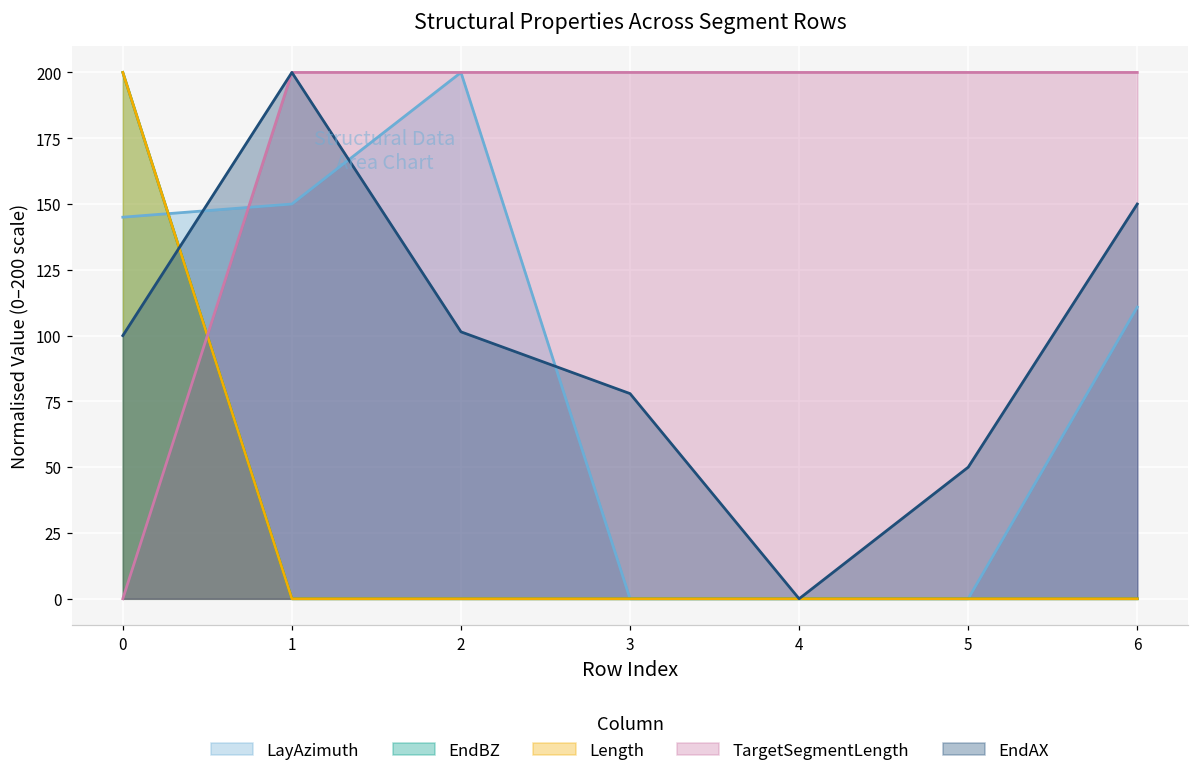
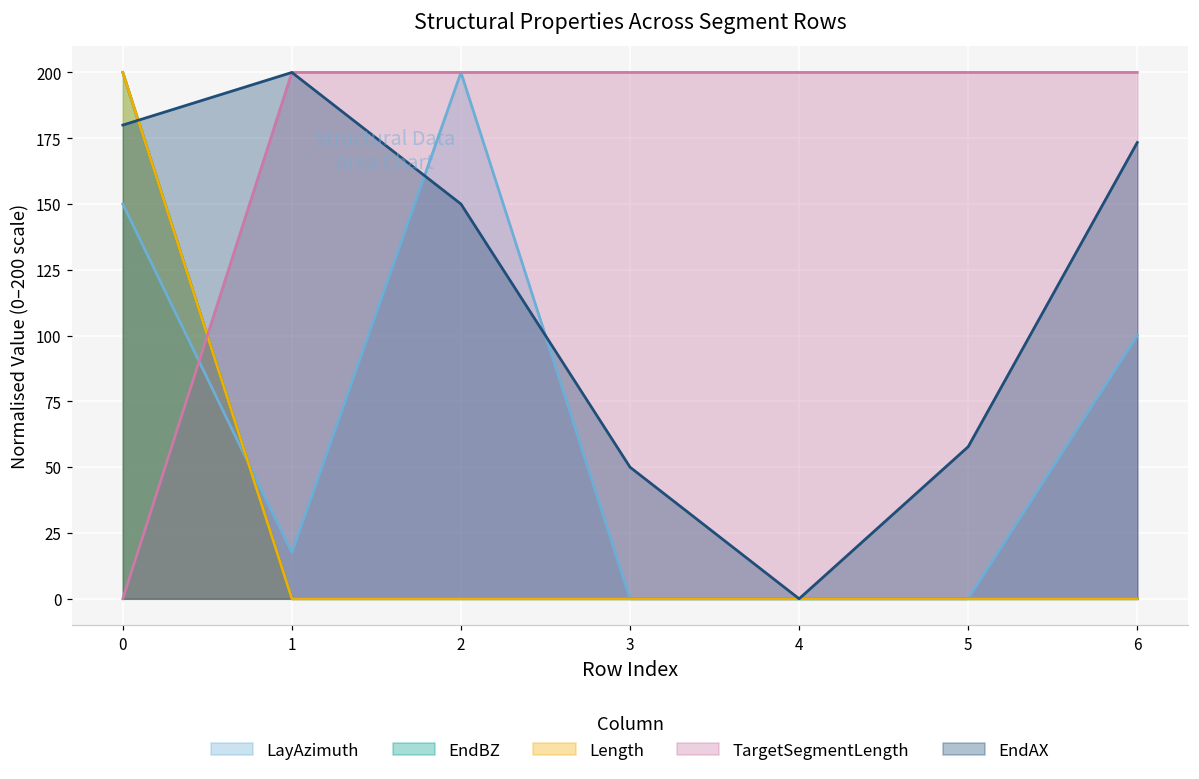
  {
    "LayAzimuth": {
-     "0": 145,
-     "1": 150,
-     "6": 111
+     "0": 150,
+     "1": 18,
+     "6": 100
    },
    "Length": {
      "0": 200,
      "1": 0,
      "2": 0,
      "6": 0
    },
    "TargetSegmentLength": {
      "0": 0,
      "3": 200,
      "4": 200,
      "5": 200,
      "6": 200
    },
    "EndAX": {
-     "0": 100,
-     "2": 101,
-     "3": 78,
-     "5": 50,
-     "6": 150
+     "0": 180,
+     "2": 150,
+     "3": 50,
+     "5": 58,
+     "6": 173
    }
  }
